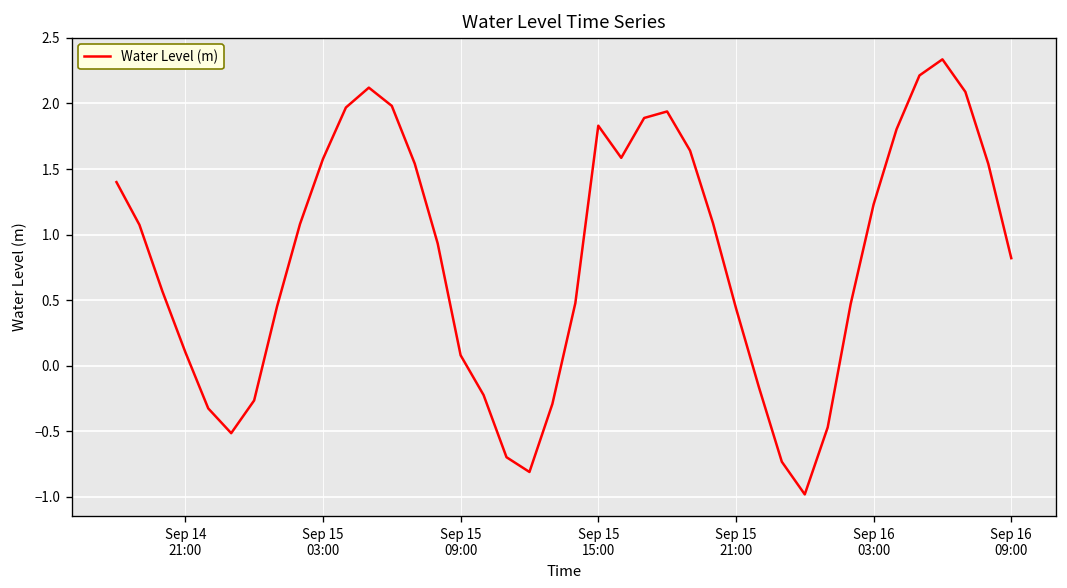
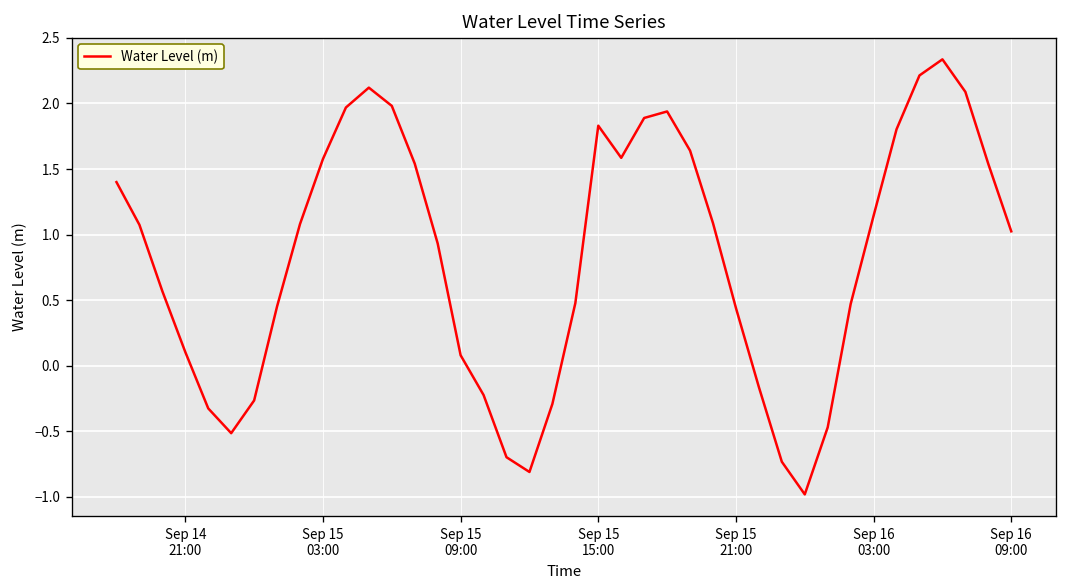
  {
    "Sep 14 21:00": 0.10,
    "Sep 15 03:00": 1.58,
    "Sep 15 09:00": 0.08,
    "Sep 15 15:00": 1.83,
    "Sep 15 21:00": 0.44,
-   "Sep 16 03:00": 1.23,
-   "Sep 16 09:00": 0.82
+   "Sep 16 03:00": 1.14,
+   "Sep 16 09:00": 1.02
  }
